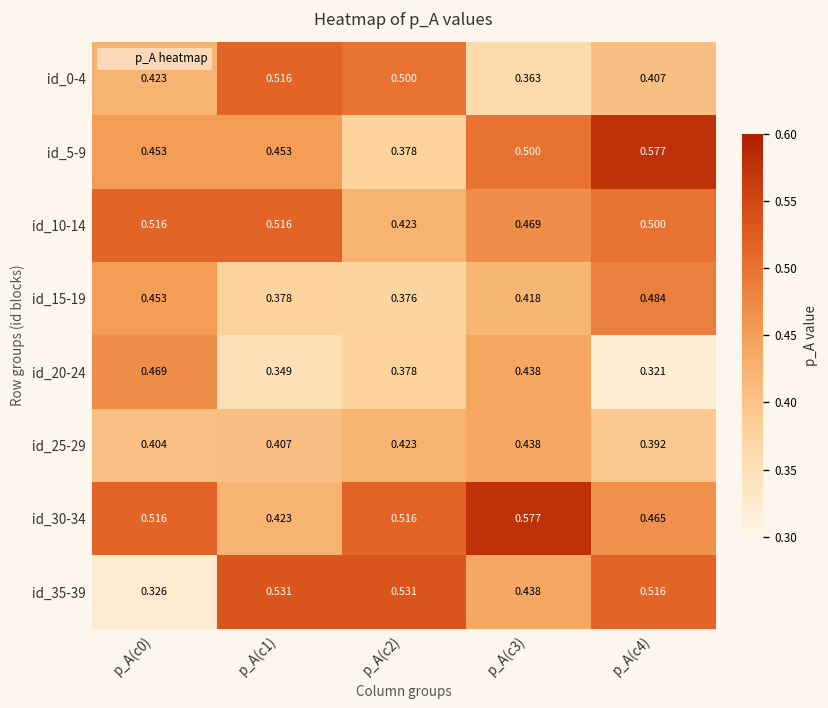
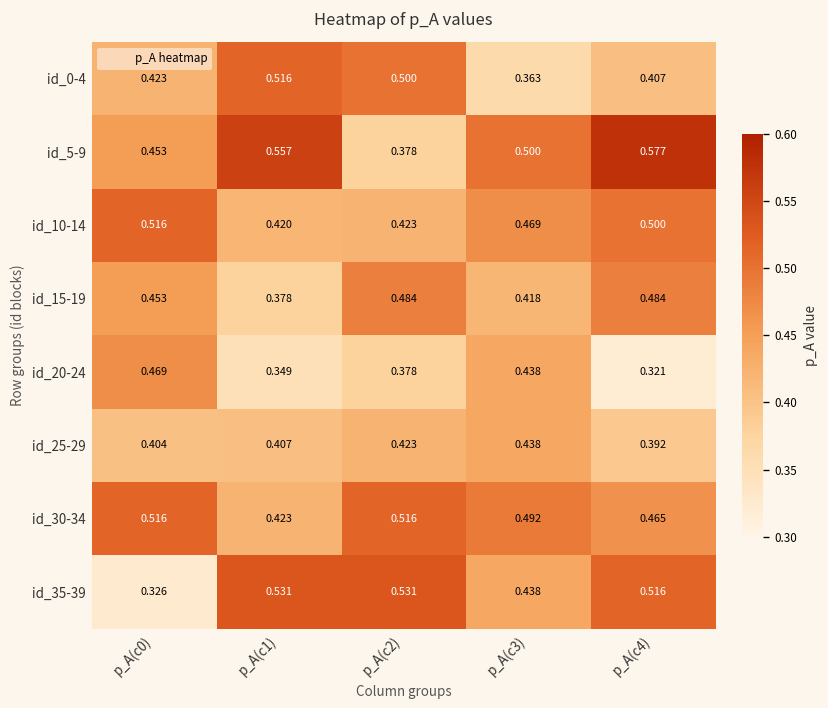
  {
    "id_0-4": {
      "p_A(c0)": 0.423,
      "p_A(c1)": 0.516,
      "p_A(c2)": 0.500,
      "p_A(c3)": 0.363,
      "p_A(c4)": 0.407
    },
    "id_5-9": {
      "p_A(c0)": 0.453,
-     "p_A(c1)": 0.453,
+     "p_A(c1)": 0.557,
      "p_A(c2)": 0.378,
      "p_A(c3)": 0.500,
      "p_A(c4)": 0.577
    },
    "id_10-14": {
      "p_A(c0)": 0.516,
-     "p_A(c1)": 0.516,
+     "p_A(c1)": 0.420,
      "p_A(c2)": 0.423,
      "p_A(c3)": 0.469,
      "p_A(c4)": 0.500
    },
    "id_15-19": {
      "p_A(c0)": 0.453,
      "p_A(c1)": 0.378,
-     "p_A(c2)": 0.376,
+     "p_A(c2)": 0.484,
      "p_A(c3)": 0.418,
      "p_A(c4)": 0.484
    },
    "id_20-24": {
      "p_A(c0)": 0.469,
      "p_A(c1)": 0.349,
      "p_A(c2)": 0.378,
      "p_A(c3)": 0.438,
      "p_A(c4)": 0.321
    },
    "id_25-29": {
      "p_A(c0)": 0.404,
      "p_A(c1)": 0.407,
      "p_A(c2)": 0.423,
      "p_A(c3)": 0.438,
      "p_A(c4)": 0.392
    },
    "id_30-34": {
      "p_A(c0)": 0.516,
      "p_A(c1)": 0.423,
      "p_A(c2)": 0.516,
-     "p_A(c3)": 0.577,
+     "p_A(c3)": 0.492,
      "p_A(c4)": 0.465
    },
    "id_35-39": {
      "p_A(c0)": 0.326,
      "p_A(c1)": 0.531,
      "p_A(c2)": 0.531,
      "p_A(c3)": 0.438,
      "p_A(c4)": 0.516
    }
  }
